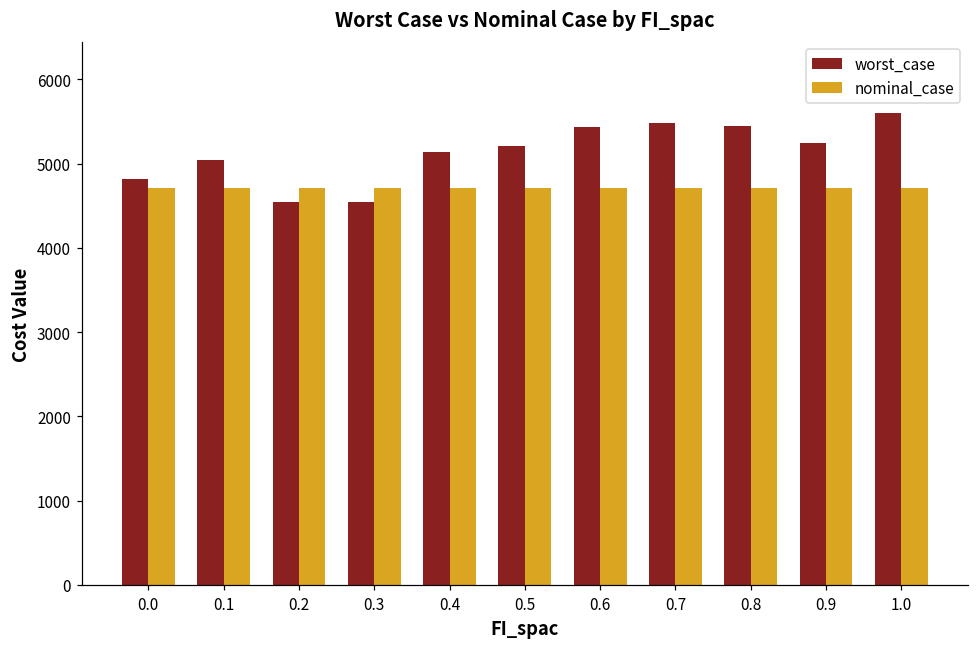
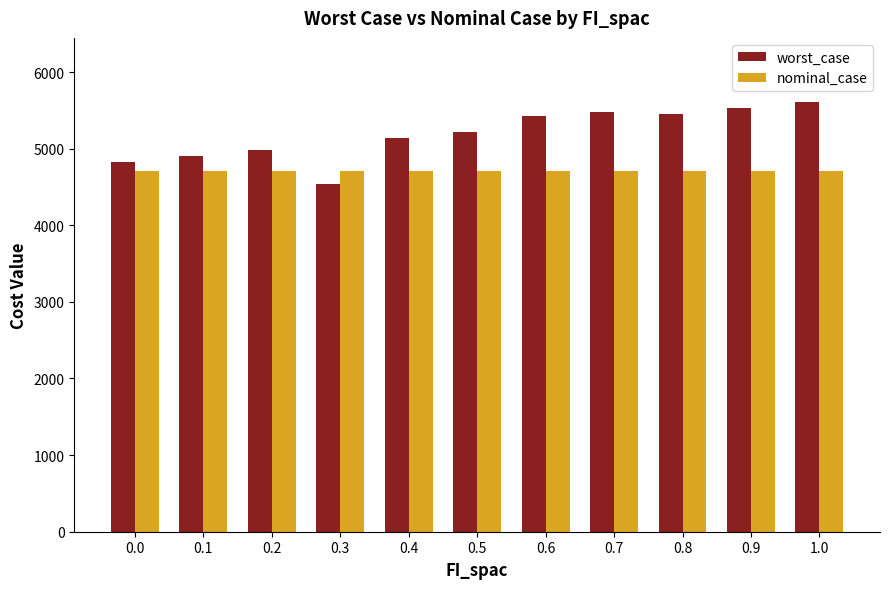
  {
    "worst_case": {
      "0.0": 4800,
-     "0.1": 5000,
-     "0.2": 4500,
+     "0.1": 4900,
+     "0.2": 5000,
      "0.3": 4500,
      "0.4": 5100,
      "0.5": 5200,
      "0.6": 5400,
      "0.7": 5500,
      "0.8": 5400,
-     "0.9": 5200,
+     "0.9": 5500,
      "1.0": 5600
    },
    "nominal_case": {
      "0.0": 4700,
      "0.1": 4700,
      "0.2": 4700,
      "0.3": 4700,
      "0.4": 4700,
      "0.5": 4700,
      "0.6": 4700,
      "0.7": 4700,
      "0.8": 4700,
      "0.9": 4700,
      "1.0": 4700
    }
  }
